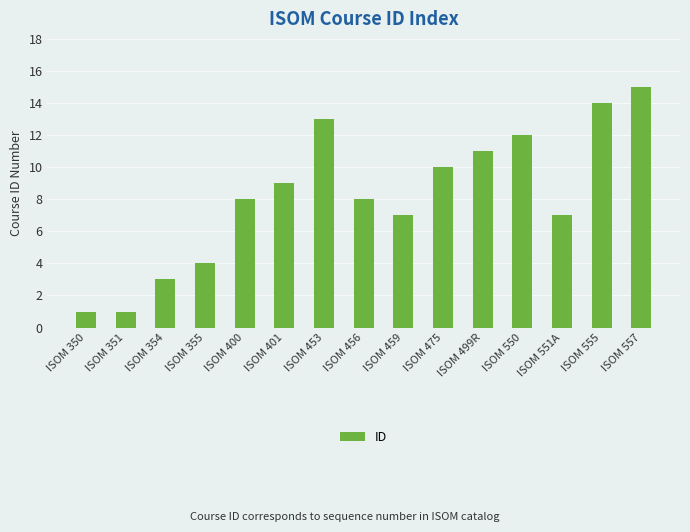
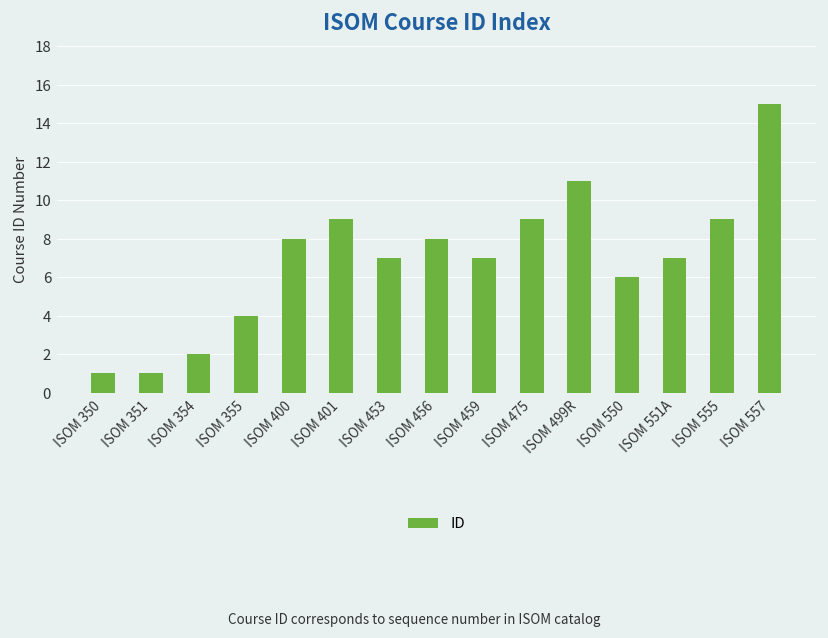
  {
    "ISOM 350": 1,
    "ISOM 351": 1,
-   "ISOM 354": 3,
+   "ISOM 354": 2,
    "ISOM 355": 4,
    "ISOM 400": 8,
    "ISOM 401": 9,
-   "ISOM 453": 13,
+   "ISOM 453": 7,
    "ISOM 456": 8,
    "ISOM 459": 7,
-   "ISOM 475": 10,
+   "ISOM 475": 9,
    "ISOM 499R": 11,
-   "ISOM 550": 12,
+   "ISOM 550": 6,
    "ISOM 551A": 7,
-   "ISOM 555": 14,
+   "ISOM 555": 9,
    "ISOM 557": 15
  }
